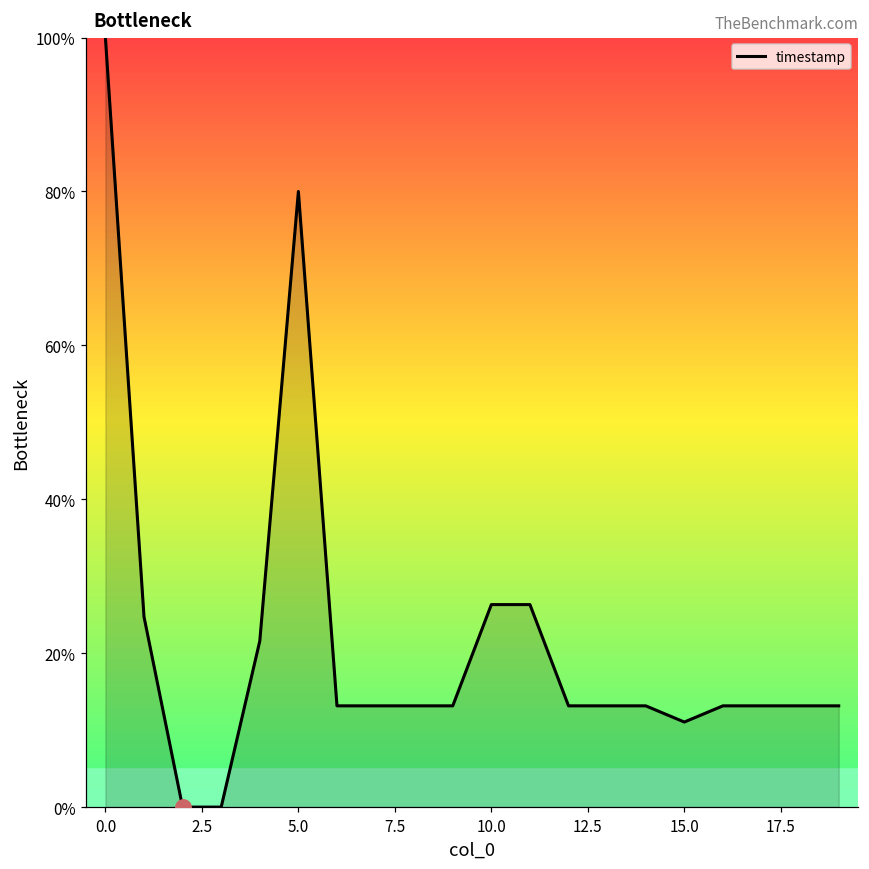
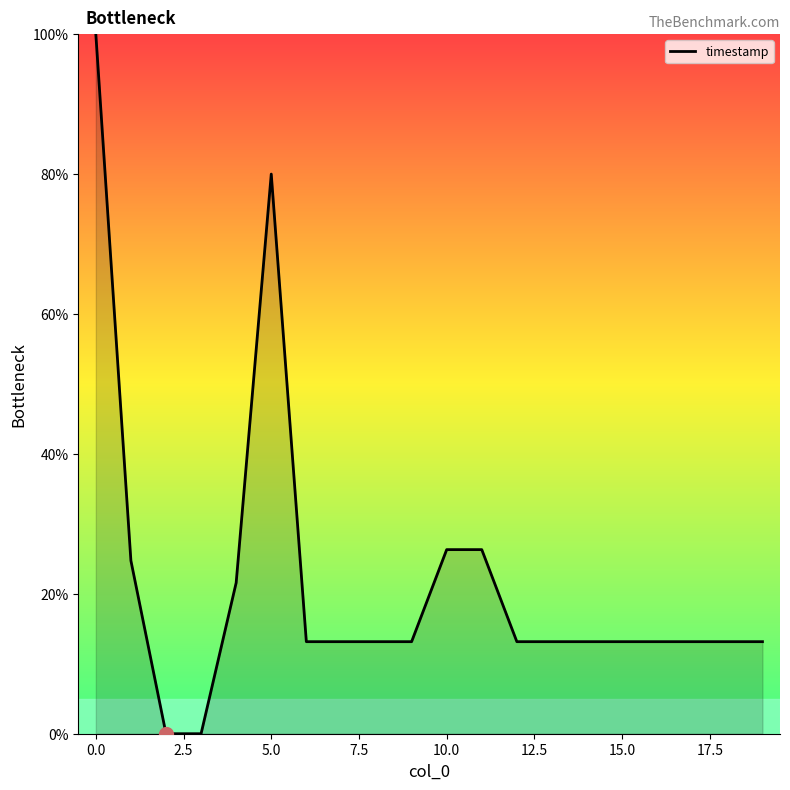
  {
    "timestamp": {
      "0.0": "100%",
      "5.0": "80%",
      "10.0": "26%",
-     "15.0": "11%"
+     "15.0": "13%"
    }
  }
